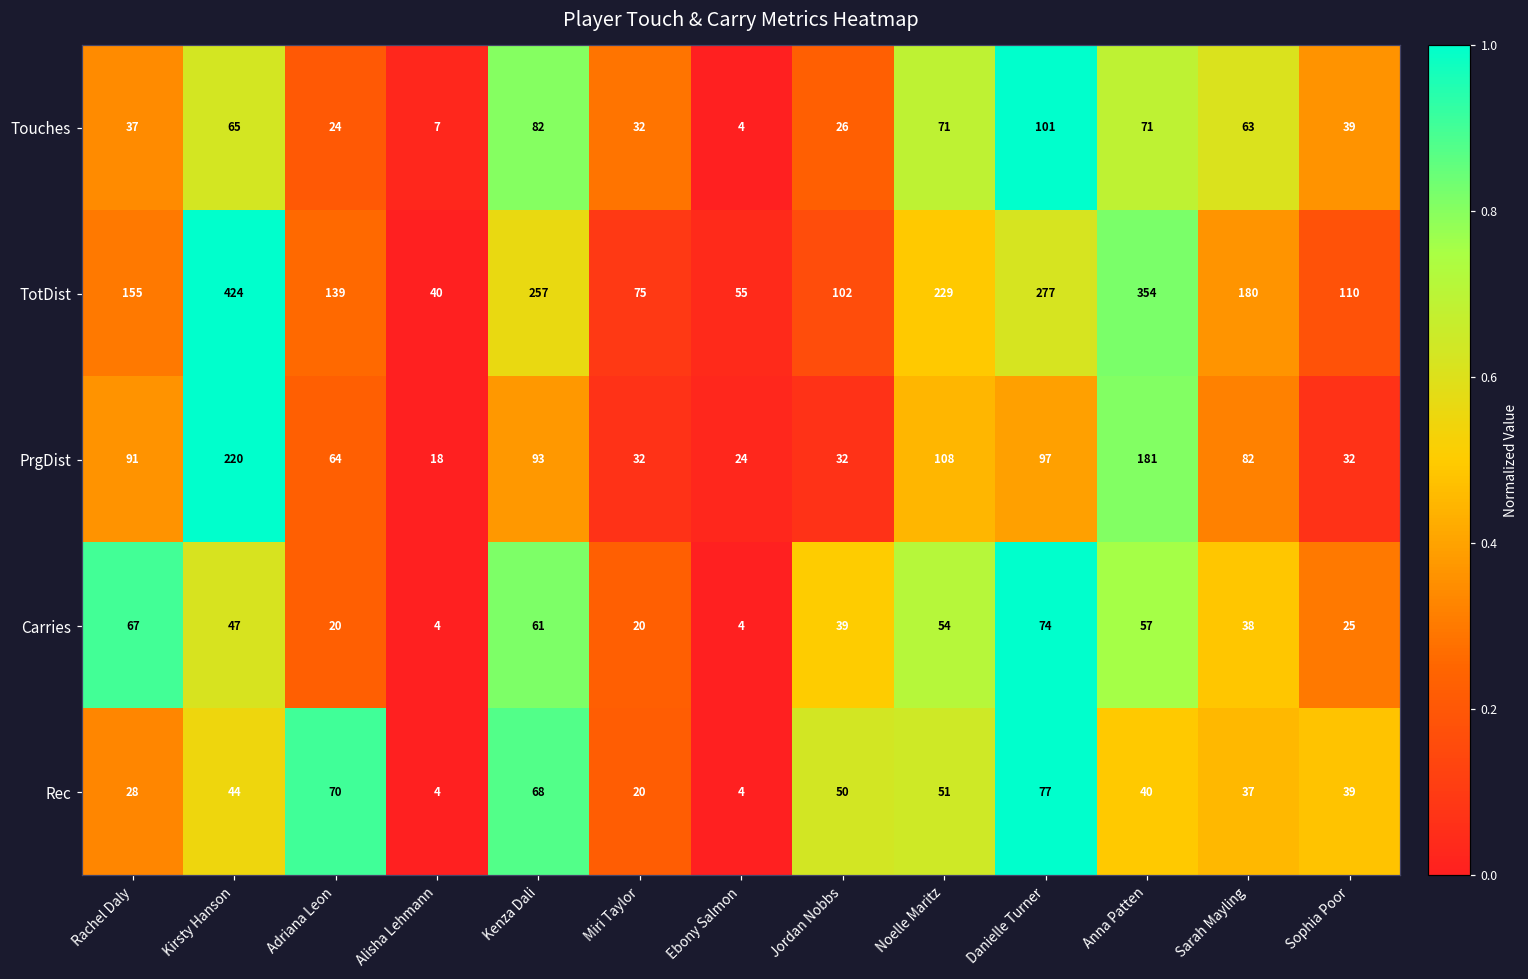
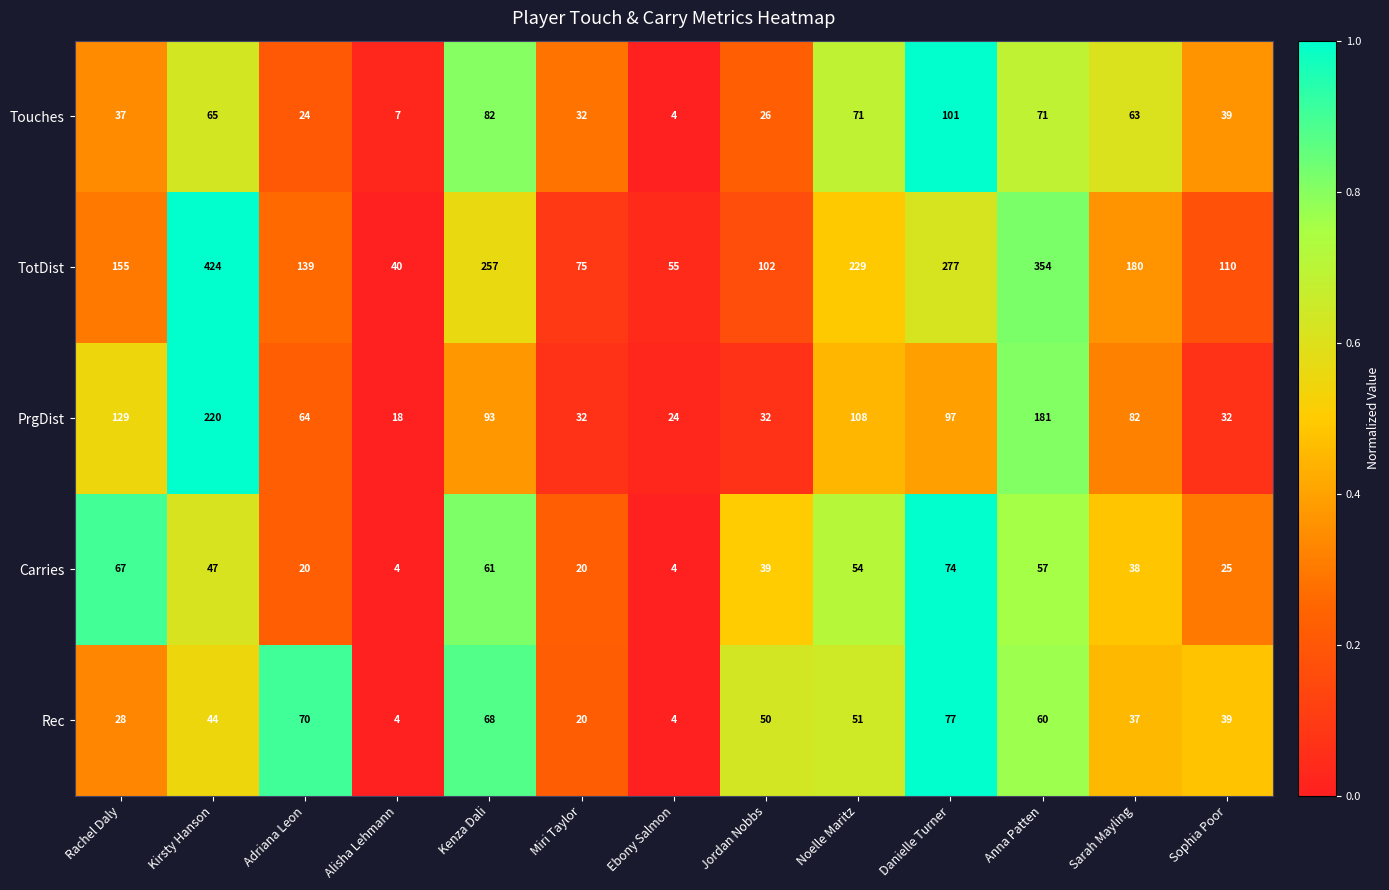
  {
    "Touches": {
      "Rachel Daly": 37,
      "Kirsty Hanson": 65,
      "Adriana Leon": 24,
      "Alisha Lehmann": 7,
      "Kenza Dali": 82,
      "Miri Taylor": 32,
      "Ebony Salmon": 4,
      "Jordan Nobbs": 26,
      "Noelle Maritz": 71,
      "Danielle Turner": 101,
      "Anna Patten": 71,
      "Sarah Mayling": 63,
      "Sophia Poor": 39
    },
    "TotDist": {
      "Rachel Daly": 155,
      "Kirsty Hanson": 424,
      "Adriana Leon": 139,
      "Alisha Lehmann": 40,
      "Kenza Dali": 257,
      "Miri Taylor": 75,
      "Ebony Salmon": 55,
      "Jordan Nobbs": 102,
      "Noelle Maritz": 229,
      "Danielle Turner": 277,
      "Anna Patten": 354,
      "Sarah Mayling": 180,
      "Sophia Poor": 110
    },
    "PrgDist": {
-     "Rachel Daly": 91,
+     "Rachel Daly": 129,
      "Kirsty Hanson": 220,
      "Adriana Leon": 64,
      "Alisha Lehmann": 18,
      "Kenza Dali": 93,
      "Miri Taylor": 32,
      "Ebony Salmon": 24,
      "Jordan Nobbs": 32,
      "Noelle Maritz": 108,
      "Danielle Turner": 97,
      "Anna Patten": 181,
      "Sarah Mayling": 82,
      "Sophia Poor": 32
    },
    "Carries": {
      "Rachel Daly": 67,
      "Kirsty Hanson": 47,
      "Adriana Leon": 20,
      "Alisha Lehmann": 4,
      "Kenza Dali": 61,
      "Miri Taylor": 20,
      "Ebony Salmon": 4,
      "Jordan Nobbs": 39,
      "Noelle Maritz": 54,
      "Danielle Turner": 74,
      "Anna Patten": 57,
      "Sarah Mayling": 38,
      "Sophia Poor": 25
    },
    "Rec": {
      "Rachel Daly": 28,
      "Kirsty Hanson": 44,
      "Adriana Leon": 70,
      "Alisha Lehmann": 4,
      "Kenza Dali": 68,
      "Miri Taylor": 20,
      "Ebony Salmon": 4,
      "Jordan Nobbs": 50,
      "Noelle Maritz": 51,
      "Danielle Turner": 77,
-     "Anna Patten": 40,
+     "Anna Patten": 60,
      "Sarah Mayling": 37,
      "Sophia Poor": 39
    }
  }
